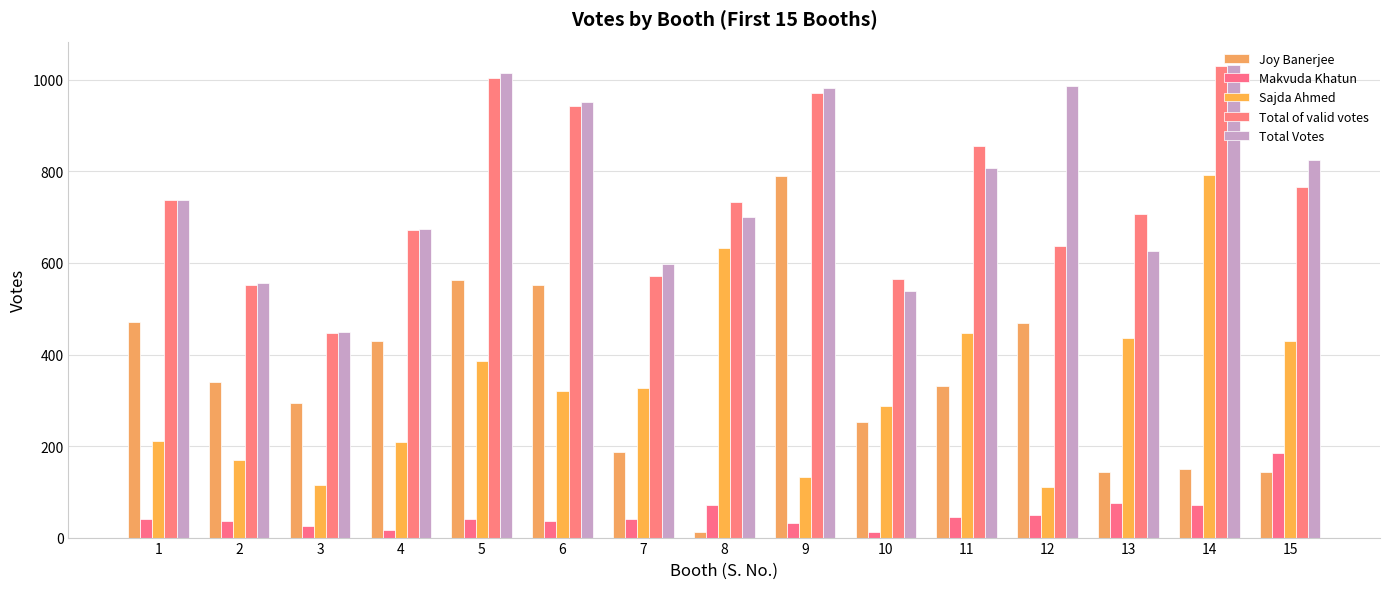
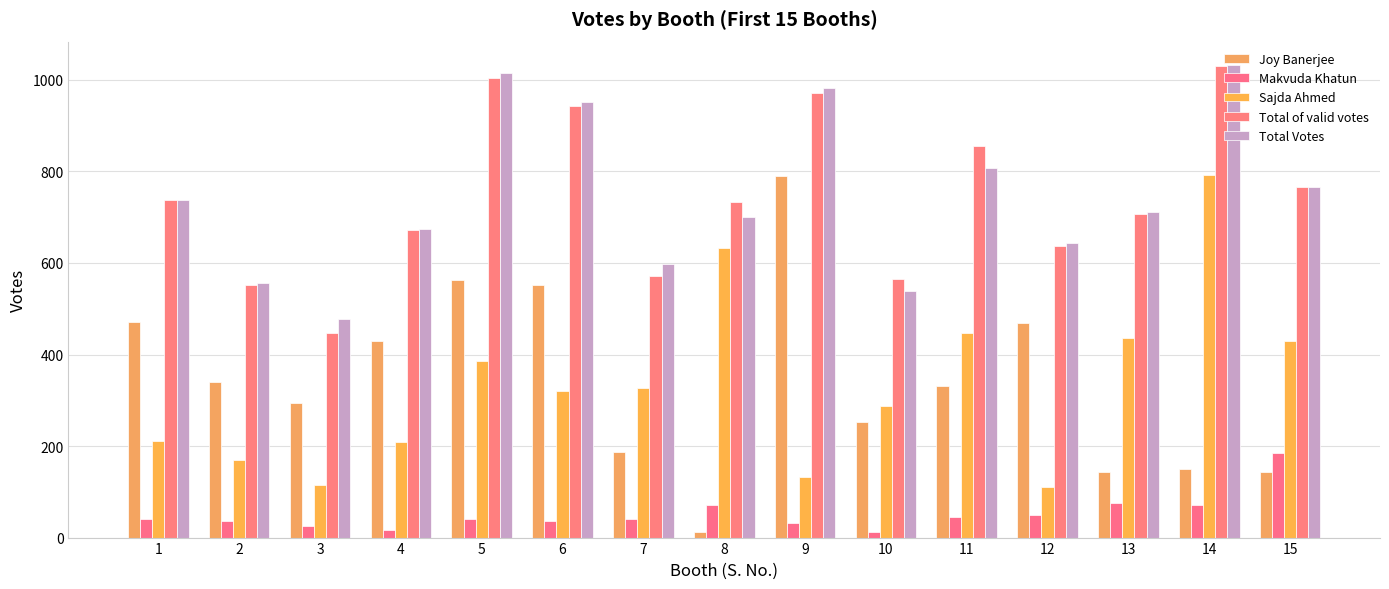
  {
    "Total Votes": {
      "1": 740,
      "2": 560,
-     "3": 450,
+     "3": 480,
      "4": 680,
      "5": 1020,
      "6": 950,
      "7": 600,
      "8": 700,
      "9": 980,
      "10": 540,
      "11": 810,
-     "12": 990,
-     "13": 630,
+     "12": 640,
+     "13": 710,
      "14": 1030,
-     "15": 830
+     "15": 770
    }
  }
